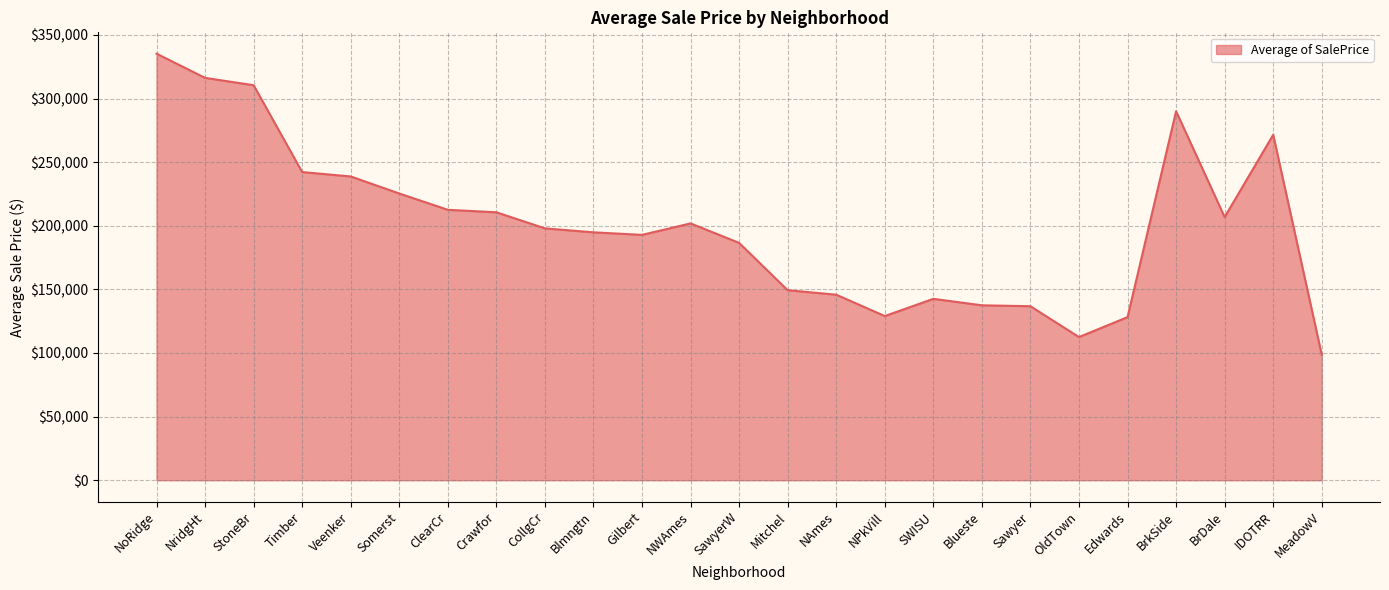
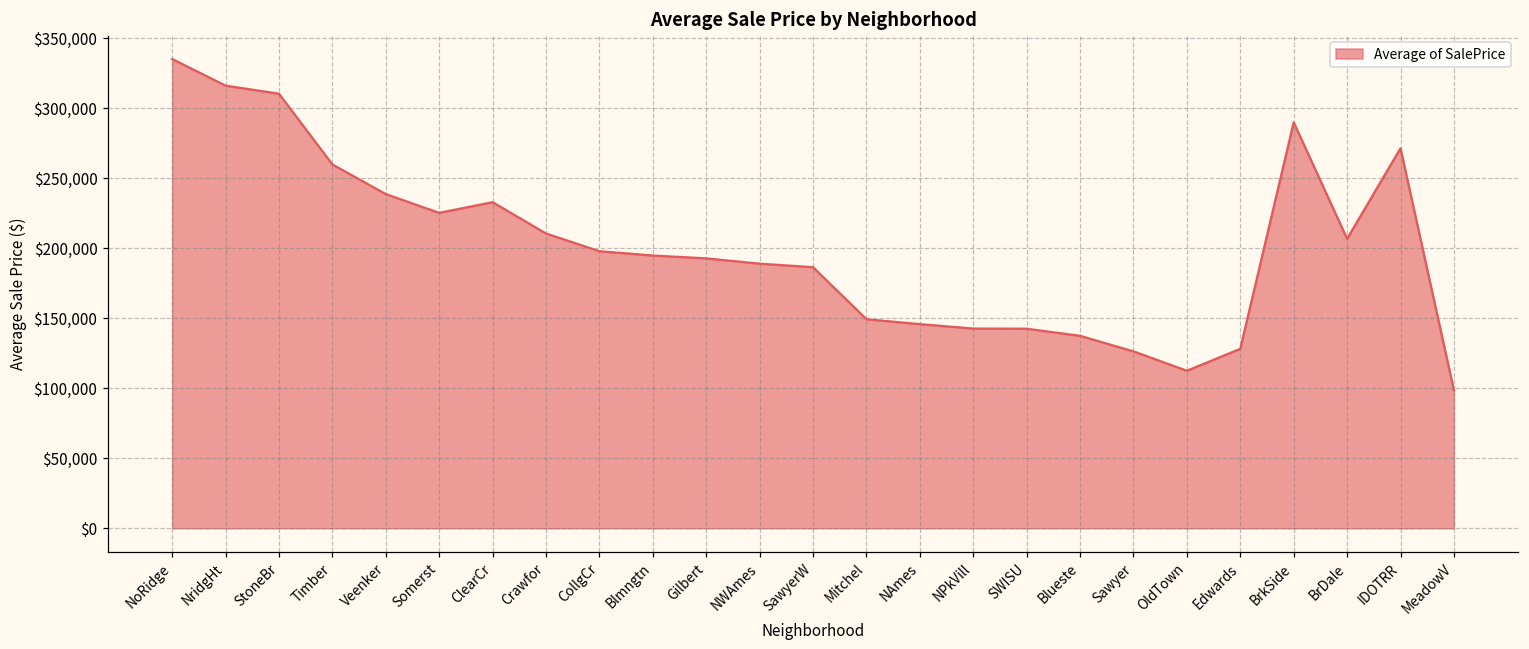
  {
    "NoRidge": "$335,000",
    "NridgHt": "$316,000",
    "StoneBr": "$310,000",
-   "Timber": "$242,000",
+   "Timber": "$260,000",
    "Veenker": "$239,000",
    "Somerst": "$225,000",
-   "ClearCr": "$213,000",
+   "ClearCr": "$233,000",
    "Crawfor": "$211,000",
    "CollgCr": "$198,000",
    "Blmngtn": "$195,000",
    "Gilbert": "$193,000",
-   "NWAmes": "$202,000",
+   "NWAmes": "$189,000",
    "SawyerW": "$187,000",
    "Mitchel": "$149,000",
    "NAmes": "$146,000",
-   "NPkVill": "$129,000",
+   "NPkVill": "$143,000",
    "SWISU": "$143,000",
    "Blueste": "$138,000",
-   "Sawyer": "$137,000",
+   "Sawyer": "$126,000",
    "OldTown": "$113,000",
    "Edwards": "$128,000",
    "BrkSide": "$290,000",
    "BrDale": "$207,000",
    "IDOTRR": "$272,000",
    "MeadowV": "$99,000"
  }
